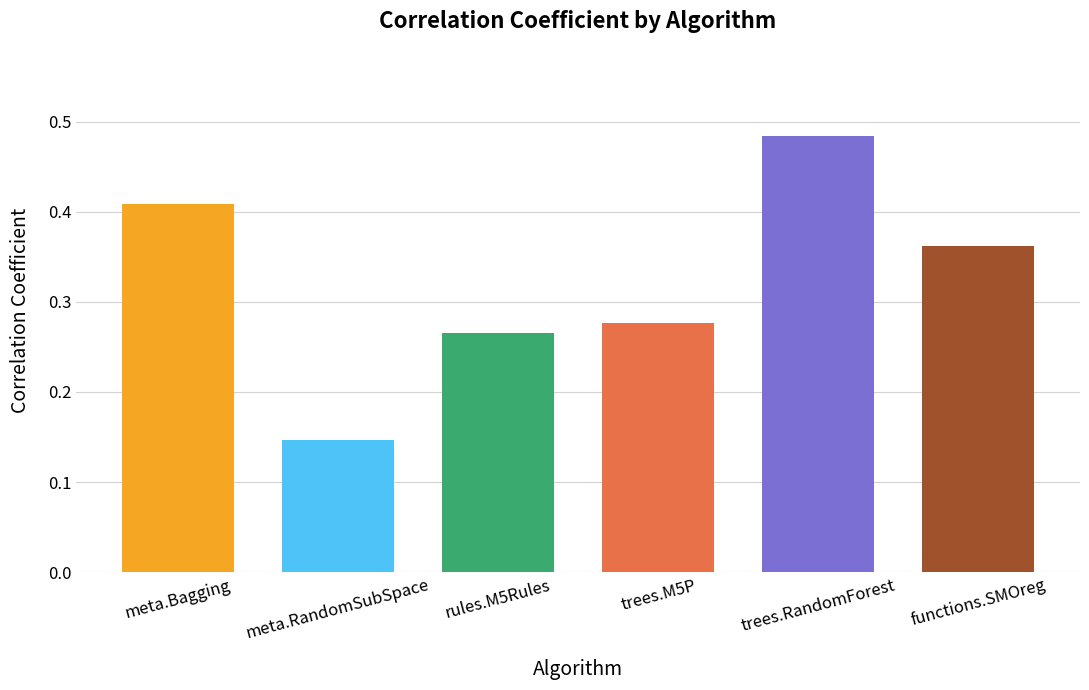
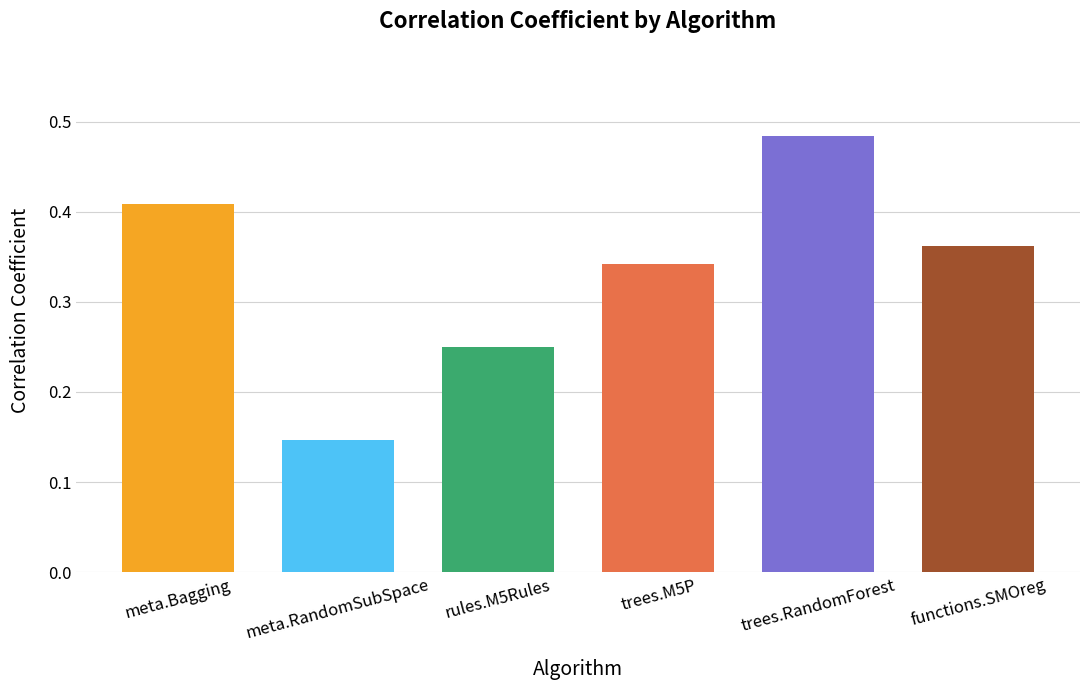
  {
    "meta.Bagging": 0.41,
    "meta.RandomSubSpace": 0.15,
-   "rules.M5Rules": 0.27,
-   "trees.M5P": 0.28,
+   "rules.M5Rules": 0.25,
+   "trees.M5P": 0.34,
    "trees.RandomForest": 0.48,
    "functions.SMOreg": 0.36
  }
